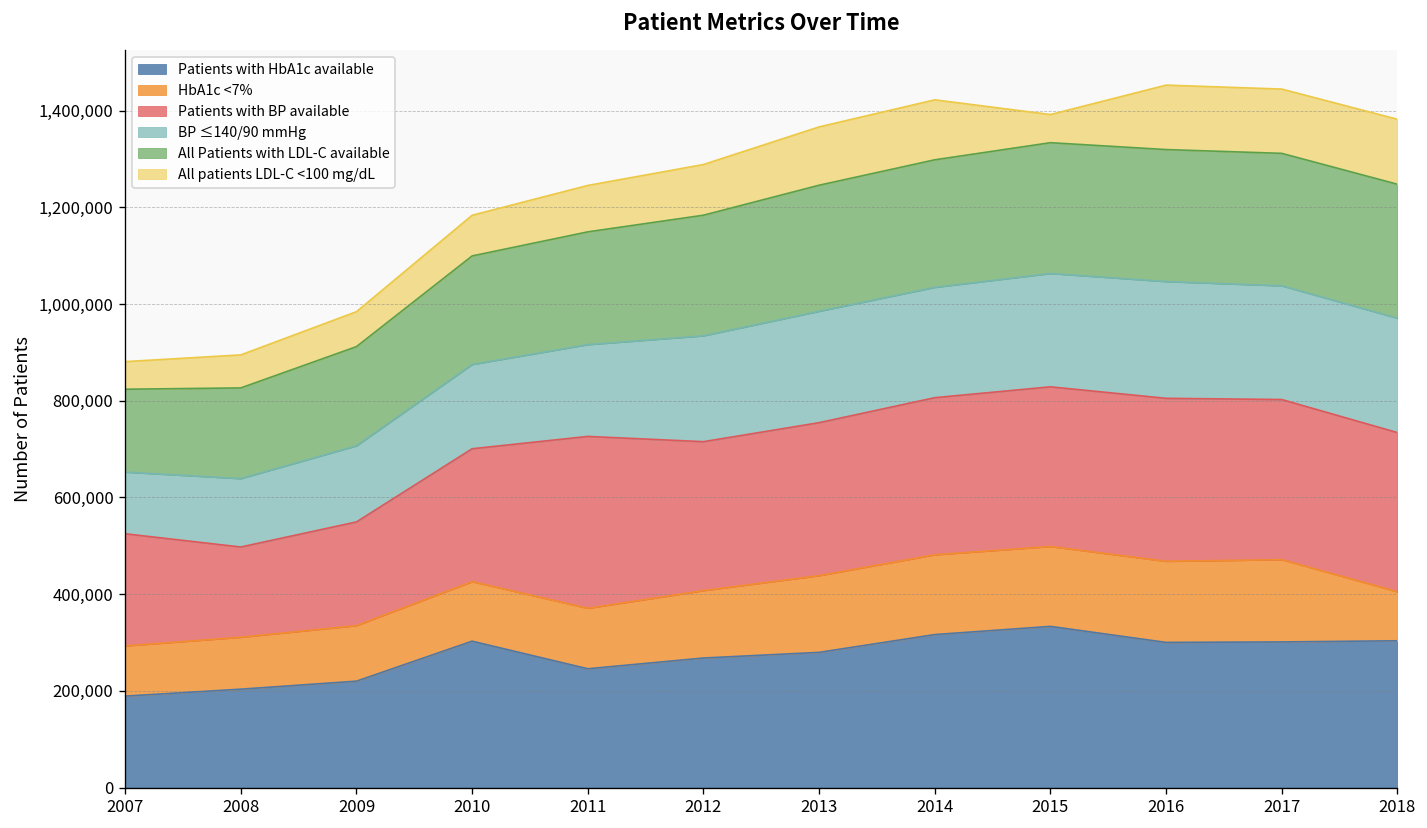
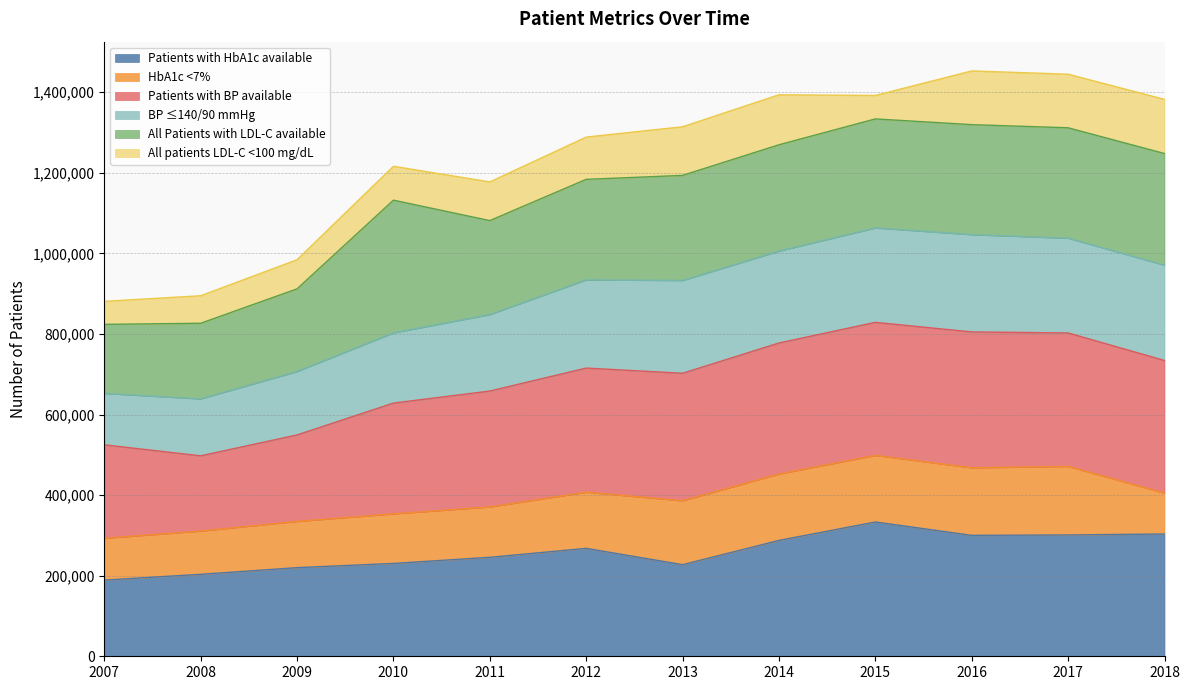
  {
    "Patients with HbA1c available": {
      "2007": "190,000",
      "2008": "200,000",
      "2009": "220,000",
-     "2010": "300,000",
+     "2010": "230,000",
      "2011": "250,000",
      "2012": "270,000",
-     "2013": "280,000",
-     "2014": "320,000",
+     "2013": "230,000",
+     "2014": "290,000",
      "2015": "330,000",
      "2016": "300,000",
      "2017": "300,000",
      "2018": "300,000"
    },
    "HbA1c <7%": {
      "2007": "100,000",
      "2008": "110,000",
      "2009": "110,000",
      "2010": "120,000",
      "2011": "130,000",
      "2012": "140,000",
      "2013": "160,000",
      "2014": "160,000",
      "2015": "170,000",
      "2016": "170,000",
      "2017": "170,000",
      "2018": "100,000"
    },
    "Patients with BP available": {
      "2007": "230,000",
      "2008": "190,000",
      "2009": "210,000",
      "2010": "270,000",
-     "2011": "360,000",
+     "2011": "290,000",
      "2012": "310,000",
      "2013": "320,000",
      "2014": "320,000",
      "2015": "330,000",
      "2016": "340,000",
      "2017": "330,000",
      "2018": "330,000"
    },
    "BP ≤140/90 mmHg": {
      "2007": "130,000",
      "2008": "140,000",
      "2009": "160,000",
      "2010": "170,000",
      "2011": "190,000",
      "2012": "220,000",
      "2013": "230,000",
      "2014": "230,000",
      "2015": "230,000",
      "2016": "240,000",
      "2017": "240,000",
      "2018": "240,000"
    },
    "All Patients with LDL-C available": {
      "2007": "170,000",
      "2008": "190,000",
      "2009": "210,000",
-     "2010": "220,000",
+     "2010": "330,000",
      "2011": "230,000",
      "2012": "250,000",
      "2013": "260,000",
      "2014": "260,000",
      "2015": "270,000",
      "2016": "270,000",
      "2017": "270,000",
      "2018": "280,000"
    },
    "All patients LDL-C <100 mg/dL": {
      "2007": "60,000",
      "2008": "70,000",
      "2009": "70,000",
      "2010": "80,000",
      "2011": "100,000",
      "2012": "100,000",
      "2013": "120,000",
      "2014": "120,000",
      "2015": "60,000",
      "2016": "130,000",
      "2017": "130,000",
      "2018": "130,000"
    }
  }
